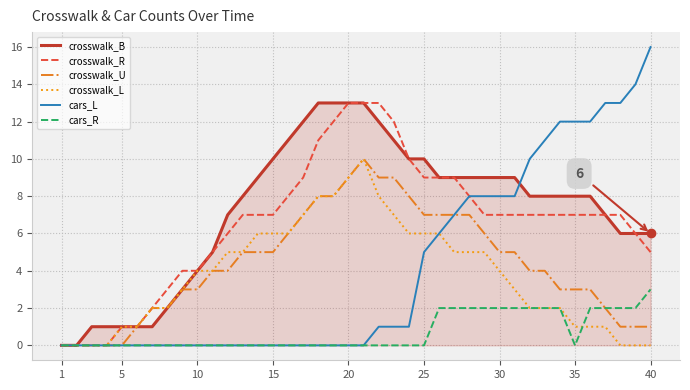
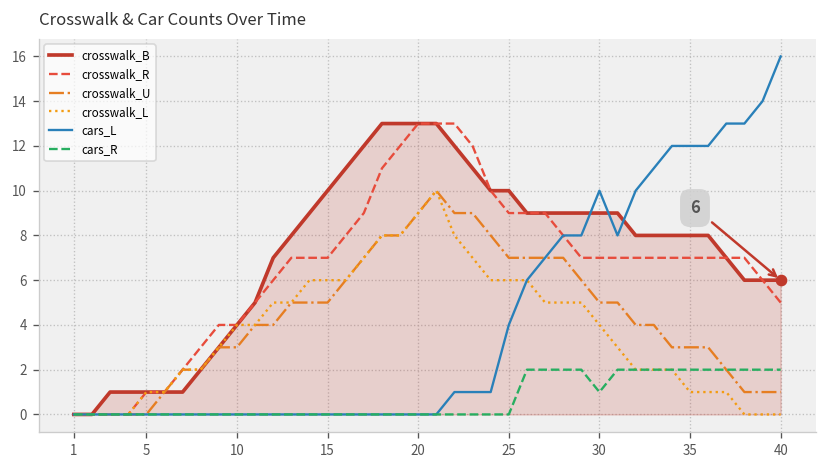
  {
    "cars_L": {
-     "25": 5,
-     "30": 8,
+     "25": 4,
+     "30": 10,
      "35": 12,
      "40": 16
    },
    "cars_R": {
      "25": 0,
-     "30": 2,
-     "35": 0,
-     "40": 3
+     "30": 1,
+     "35": 2,
+     "40": 2
    }
  }
